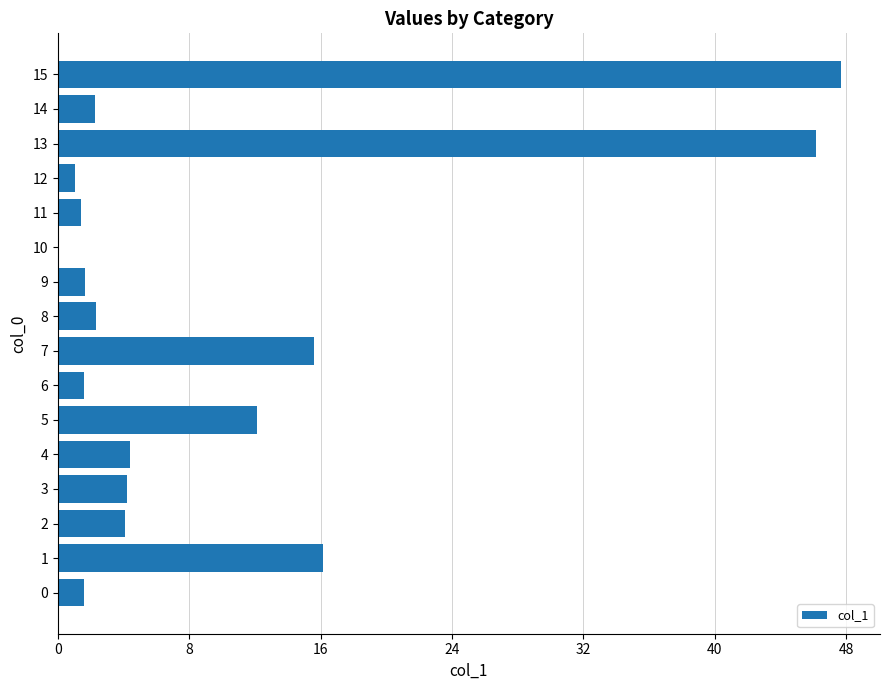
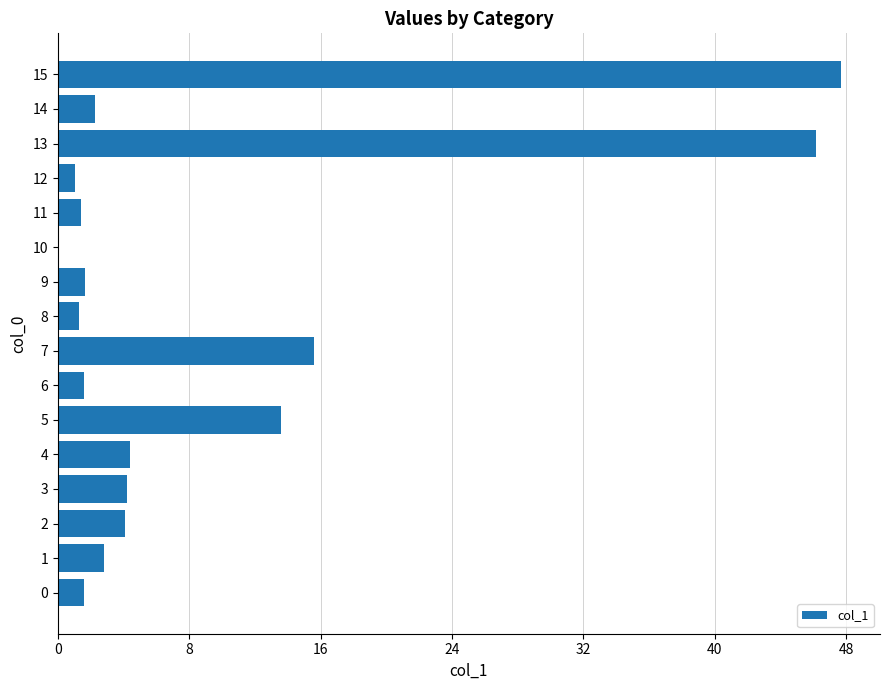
  {
    "15": 47.7,
    "14": 2.2,
    "13": 46.1,
    "12": 1.1,
    "11": 1.4,
    "9": 1.7,
-   "8": 2.3,
+   "8": 1.3,
    "7": 15.6,
    "6": 1.6,
-   "5": 12.1,
+   "5": 13.6,
    "4": 4.4,
    "3": 4.2,
    "2": 4.1,
-   "1": 16.2,
+   "1": 2.8,
    "0": 1.6
  }
